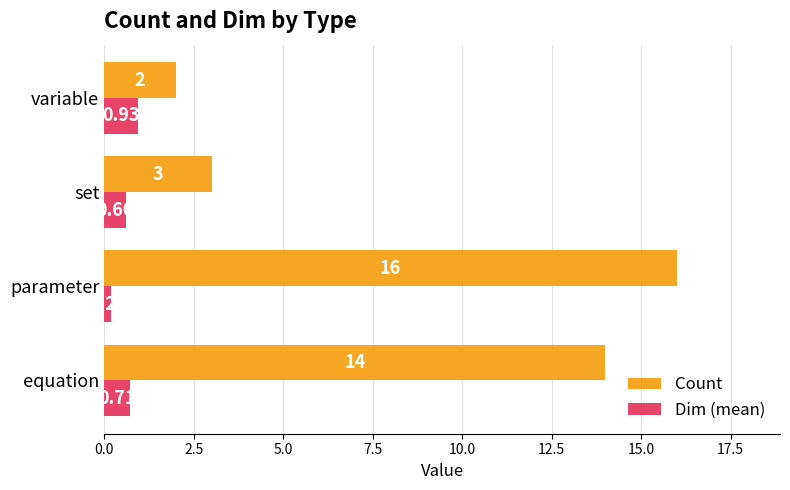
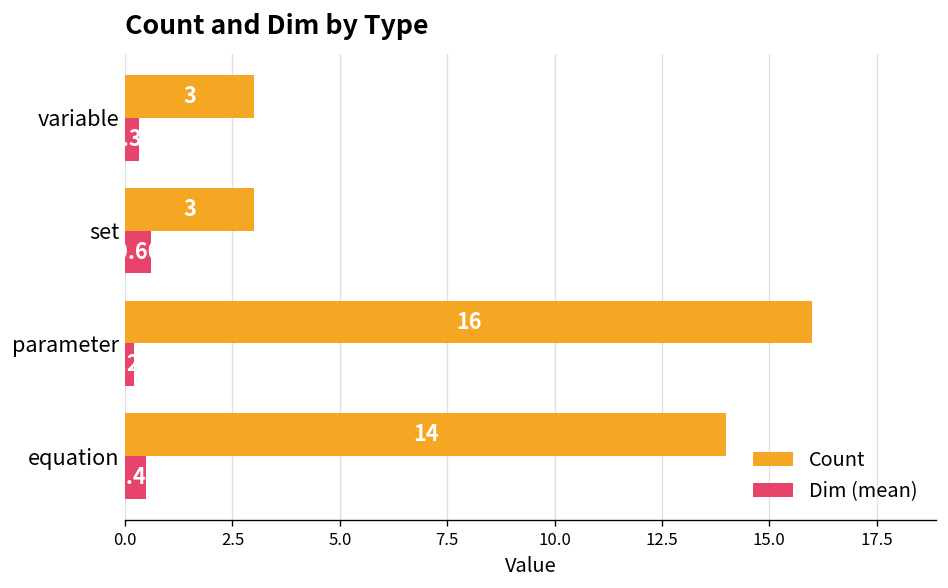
  {
    "Count": {
-     "variable": 2,
+     "variable": 3,
      "set": 3,
      "parameter": 16,
      "equation": 14
    },
    "Dim (mean)": {
-     "variable": 0.9,
+     "variable": 0.3,
      "set": 0.6,
      "parameter": 0.2,
-     "equation": 0.7
+     "equation": 0.5
    }
  }
